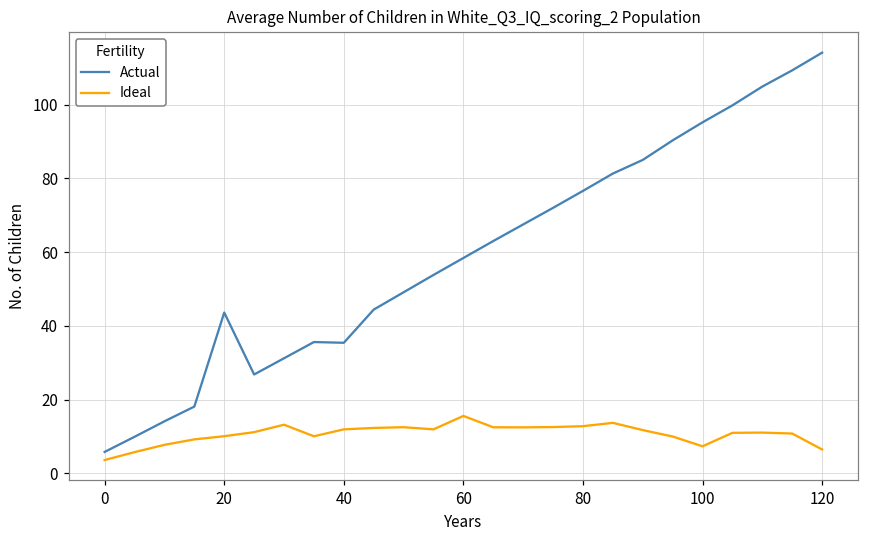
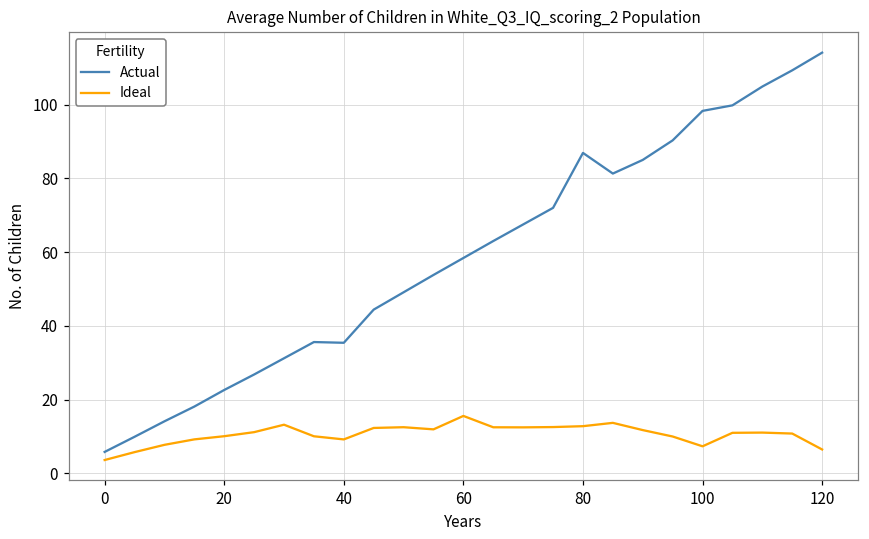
  {
    "Actual": {
      "0": 6,
-     "20": 44,
+     "20": 23,
      "40": 35,
      "60": 58,
-     "80": 77,
-     "100": 95,
+     "80": 87,
+     "100": 98,
      "120": 114
    },
    "Ideal": {
      "0": 4,
      "20": 10,
-     "40": 12,
+     "40": 9,
      "60": 16,
      "80": 13,
      "100": 7,
      "120": 6
    }
  }
